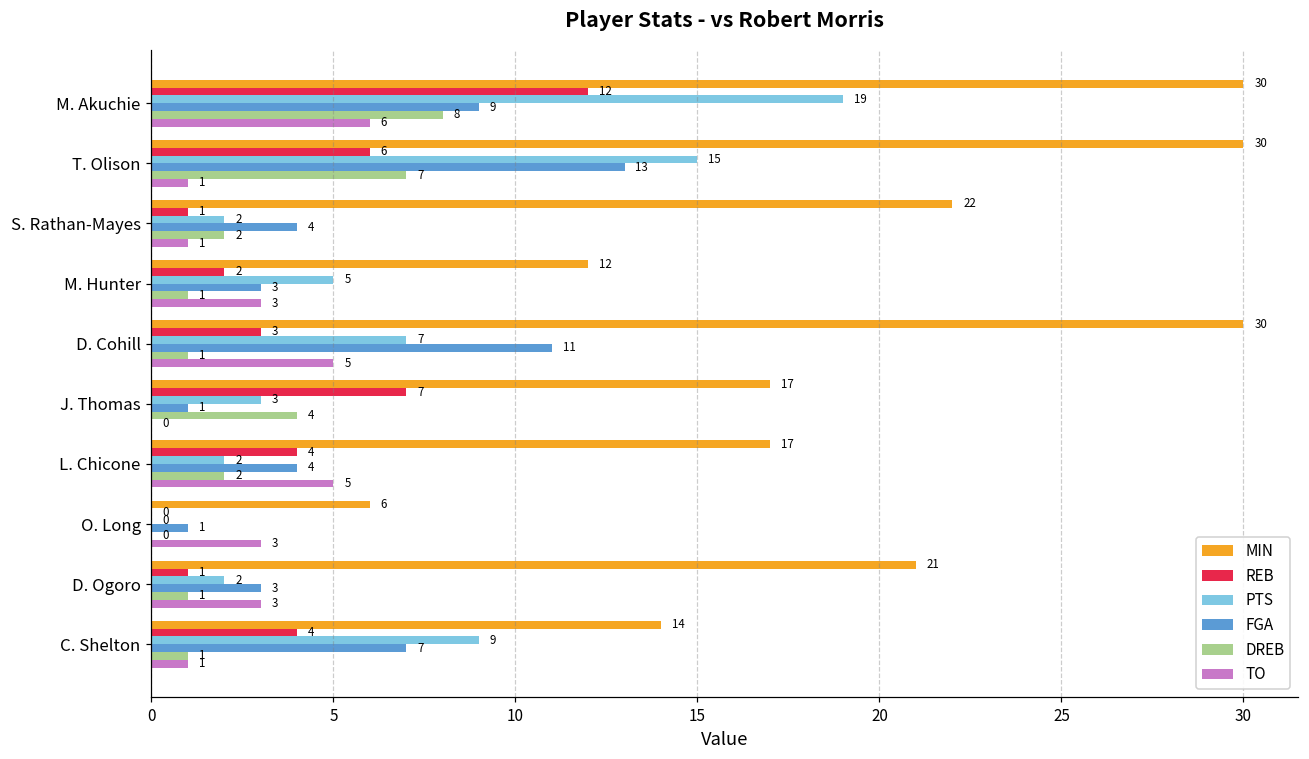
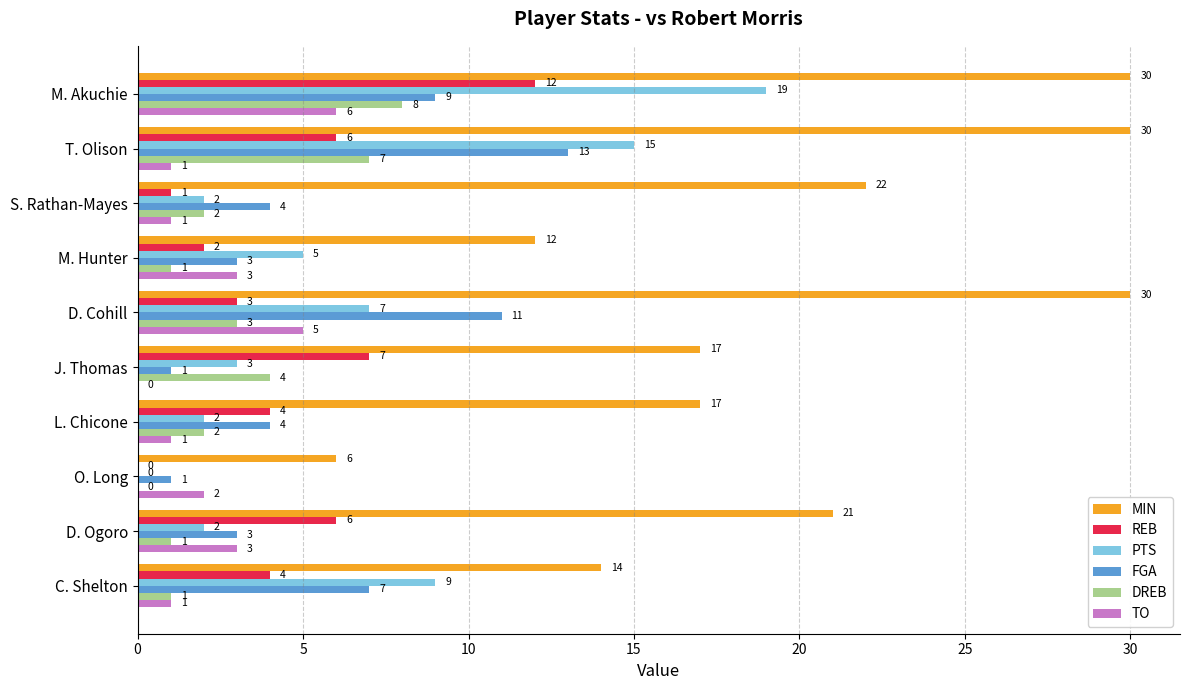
  {
    "MIN": {
      "M. Akuchie": 30,
      "T. Olison": 30,
      "S. Rathan-Mayes": 22,
      "M. Hunter": 12,
      "D. Cohill": 30,
      "J. Thomas": 17,
      "L. Chicone": 17,
      "O. Long": 6,
      "D. Ogoro": 21,
      "C. Shelton": 14
    },
    "REB": {
      "M. Akuchie": 12,
      "T. Olison": 6,
      "S. Rathan-Mayes": 1,
      "M. Hunter": 2,
      "D. Cohill": 3,
      "J. Thomas": 7,
      "L. Chicone": 4,
-     "D. Ogoro": 1,
+     "D. Ogoro": 6,
      "C. Shelton": 4
    },
    "DREB": {
      "M. Akuchie": 8,
      "T. Olison": 7,
      "S. Rathan-Mayes": 2,
      "M. Hunter": 1,
-     "D. Cohill": 1,
+     "D. Cohill": 3,
      "J. Thomas": 4,
      "L. Chicone": 2,
      "O. Long": 0,
      "D. Ogoro": 1
    },
    "TO": {
      "M. Akuchie": 6,
      "T. Olison": 1,
      "S. Rathan-Mayes": 1,
      "M. Hunter": 3,
      "D. Cohill": 5,
      "J. Thomas": 0,
-     "L. Chicone": 5,
-     "O. Long": 3,
+     "L. Chicone": 1,
+     "O. Long": 2,
      "D. Ogoro": 3
    }
  }
